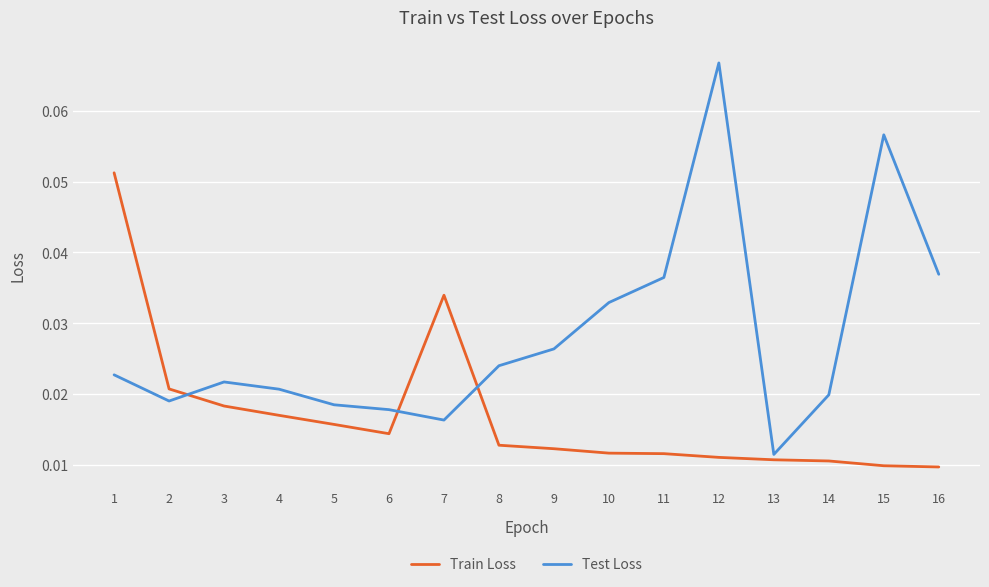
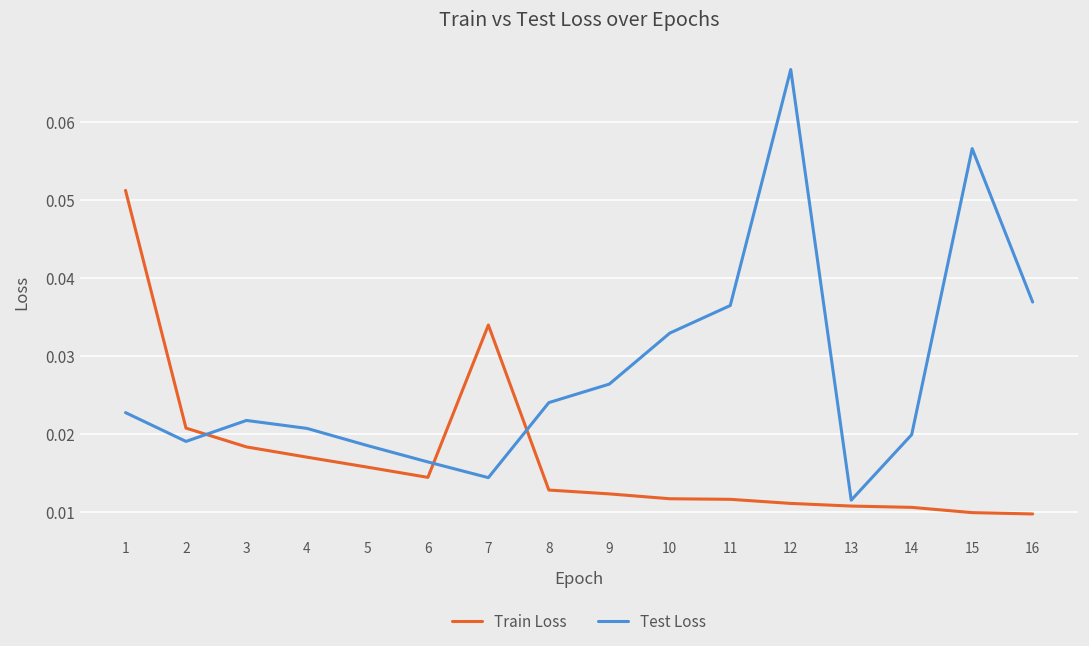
  {
    "Train Loss": {
      "1": 0.051,
      "2": 0.021,
      "3": 0.018,
      "4": 0.017,
      "5": 0.016,
      "6": 0.014,
      "7": 0.034,
      "8": 0.013,
      "9": 0.012,
      "10": 0.012,
      "11": 0.012,
      "12": 0.011,
      "13": 0.011,
      "14": 0.011,
      "15": 0.010,
      "16": 0.010
    },
    "Test Loss": {
      "1": 0.023,
      "2": 0.019,
      "3": 0.022,
      "4": 0.021,
      "5": 0.018,
-     "6": 0.018,
-     "7": 0.016,
+     "6": 0.016,
+     "7": 0.014,
      "8": 0.024,
      "9": 0.026,
      "10": 0.033,
      "11": 0.036,
      "12": 0.067,
      "13": 0.011,
      "14": 0.020,
      "15": 0.057,
      "16": 0.037
    }
  }
